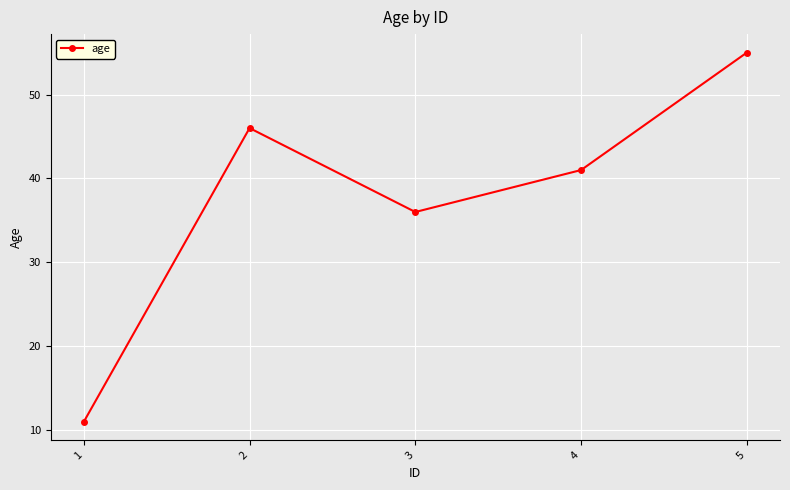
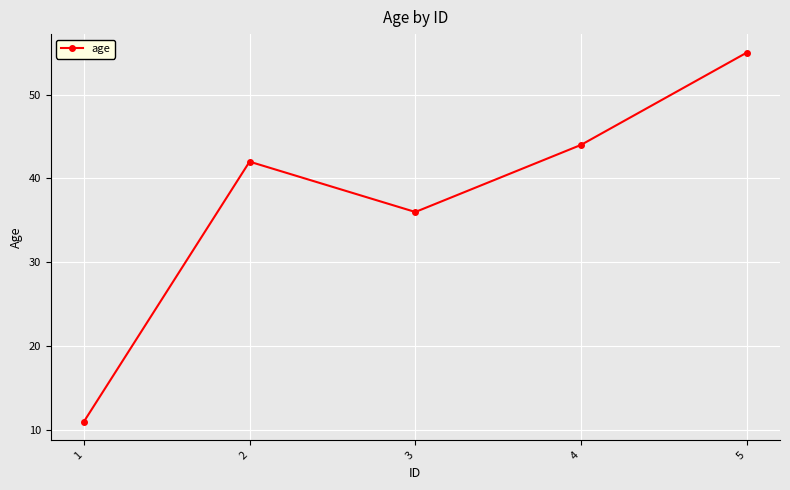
  {
    "1": 11,
-   "2": 46,
+   "2": 42,
    "3": 36,
-   "4": 41,
+   "4": 44,
    "5": 55
  }
